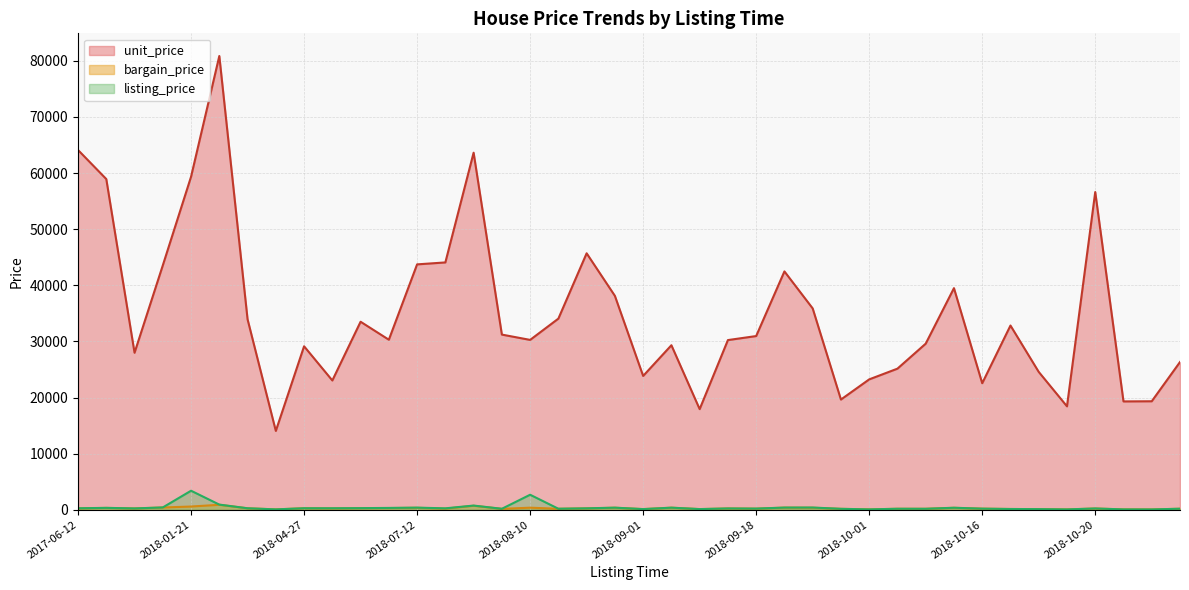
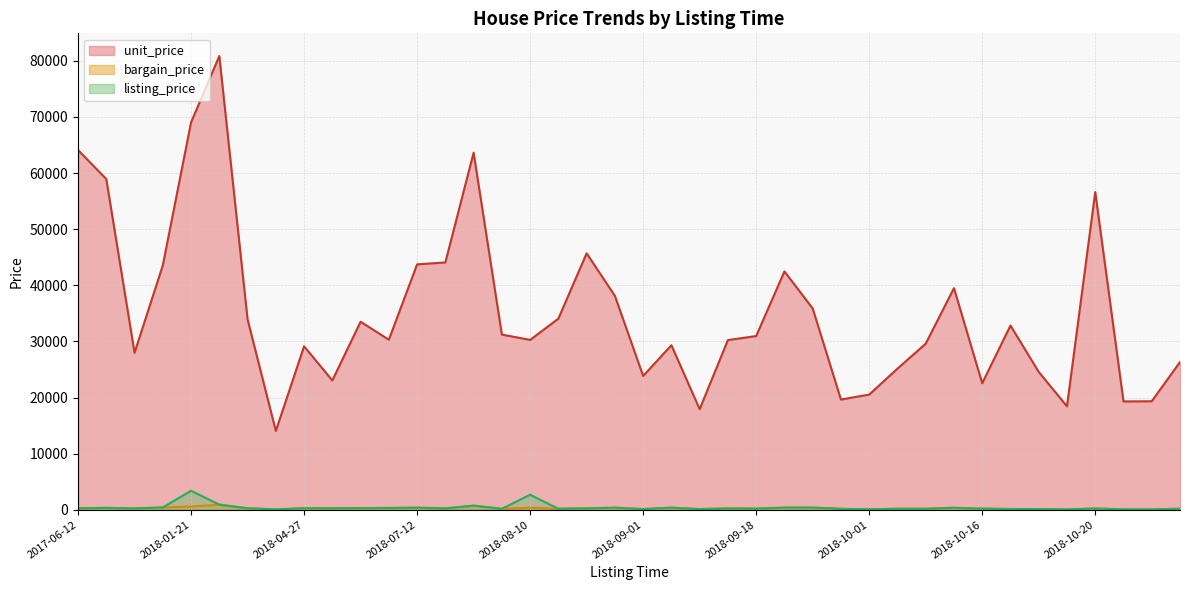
  {
    "unit_price": {
-     "2018-01-21": 59000,
+     "2018-01-21": 69000,
      "2018-08-10": 30000,
-     "2018-10-01": 23000
+     "2018-10-01": 21000
    },
    "bargain_price": {
      "2018-01-21": 1000,
      "2018-08-10": 0
    },
    "listing_price": {
      "2018-01-21": 3000,
      "2018-08-10": 3000
    }
  }
